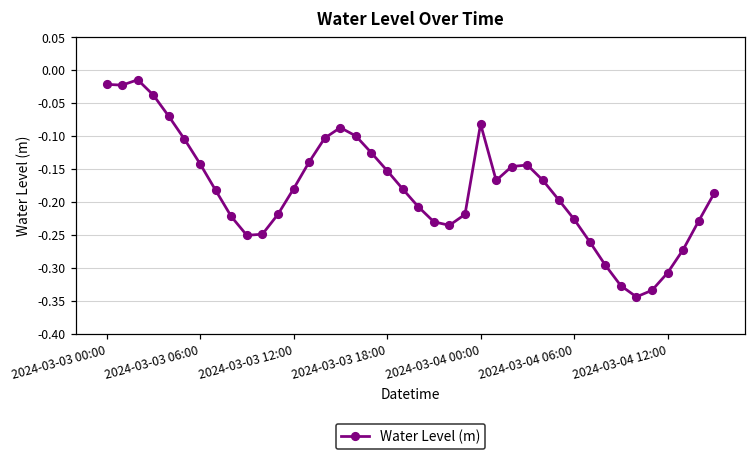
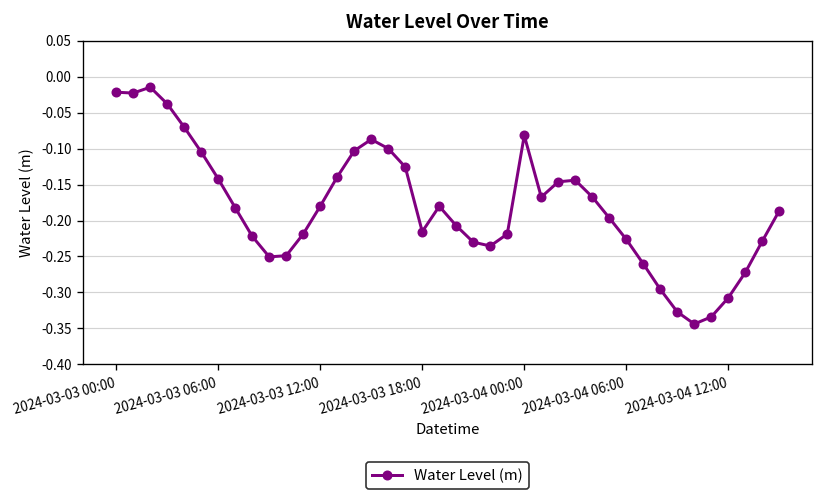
  {
    "2024-03-03 00:00": -0.02,
    "2024-03-03 06:00": -0.14,
    "2024-03-03 12:00": -0.18,
-   "2024-03-03 18:00": -0.15,
+   "2024-03-03 18:00": -0.22,
    "2024-03-04 00:00": -0.08,
    "2024-03-04 06:00": -0.23,
    "2024-03-04 12:00": -0.31
  }
